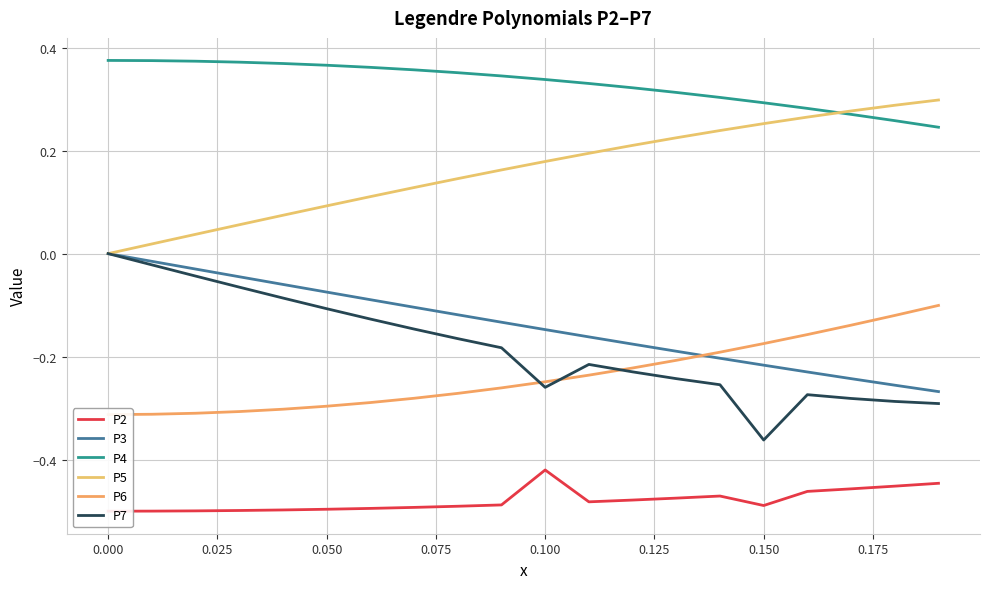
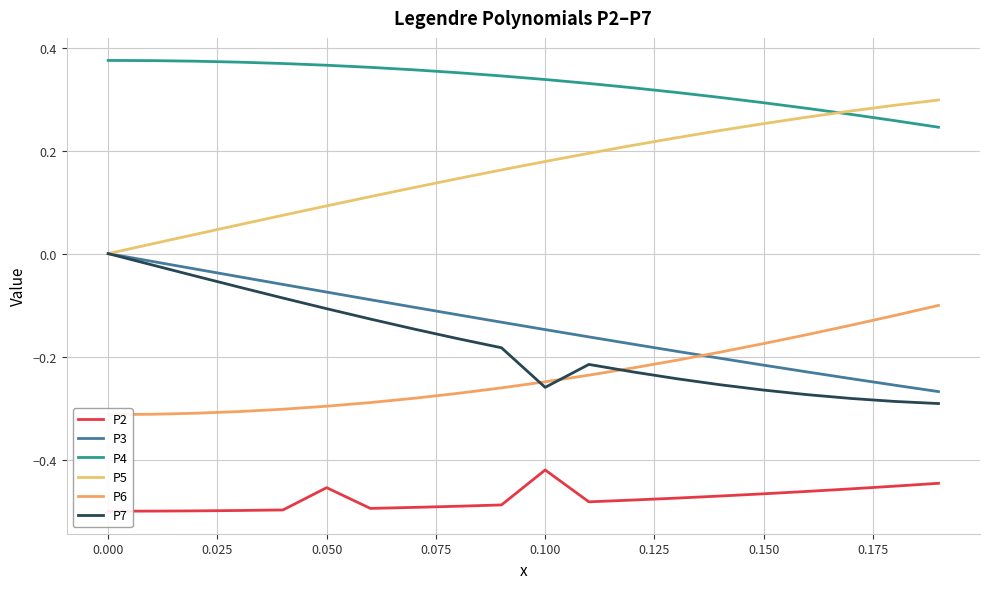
  {
    "P2": {
-     "0.050": -0.50,
+     "0.050": -0.45,
      "0.100": -0.42,
-     "0.150": -0.49
+     "0.150": -0.47
    },
    "P7": {
      "0.050": -0.11,
      "0.100": -0.26,
-     "0.150": -0.36
+     "0.150": -0.26
    }
  }
